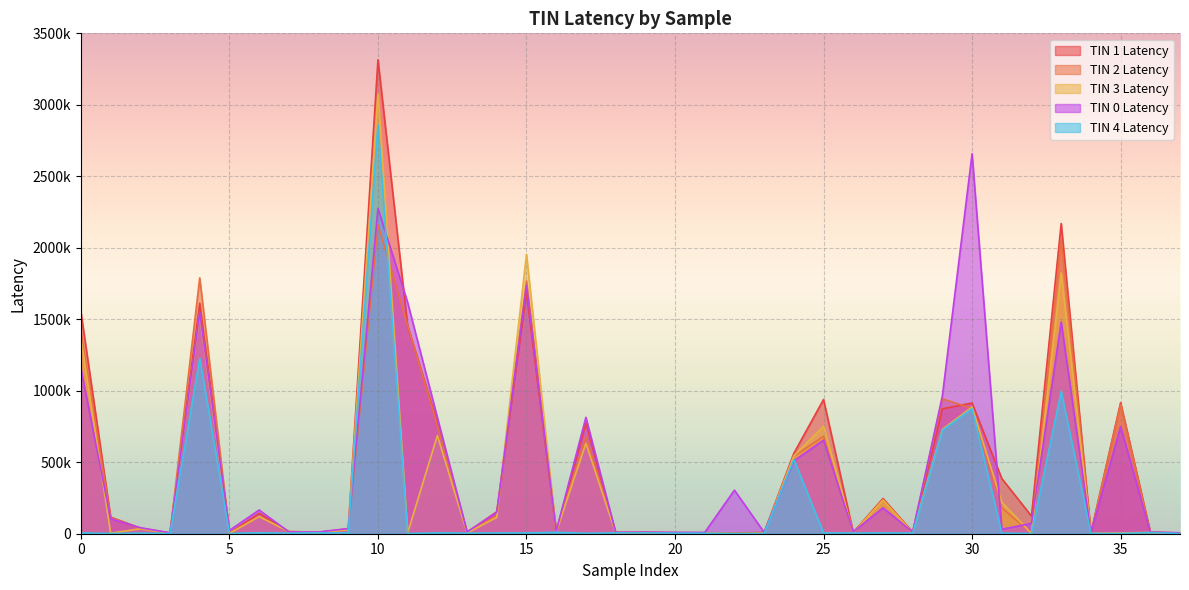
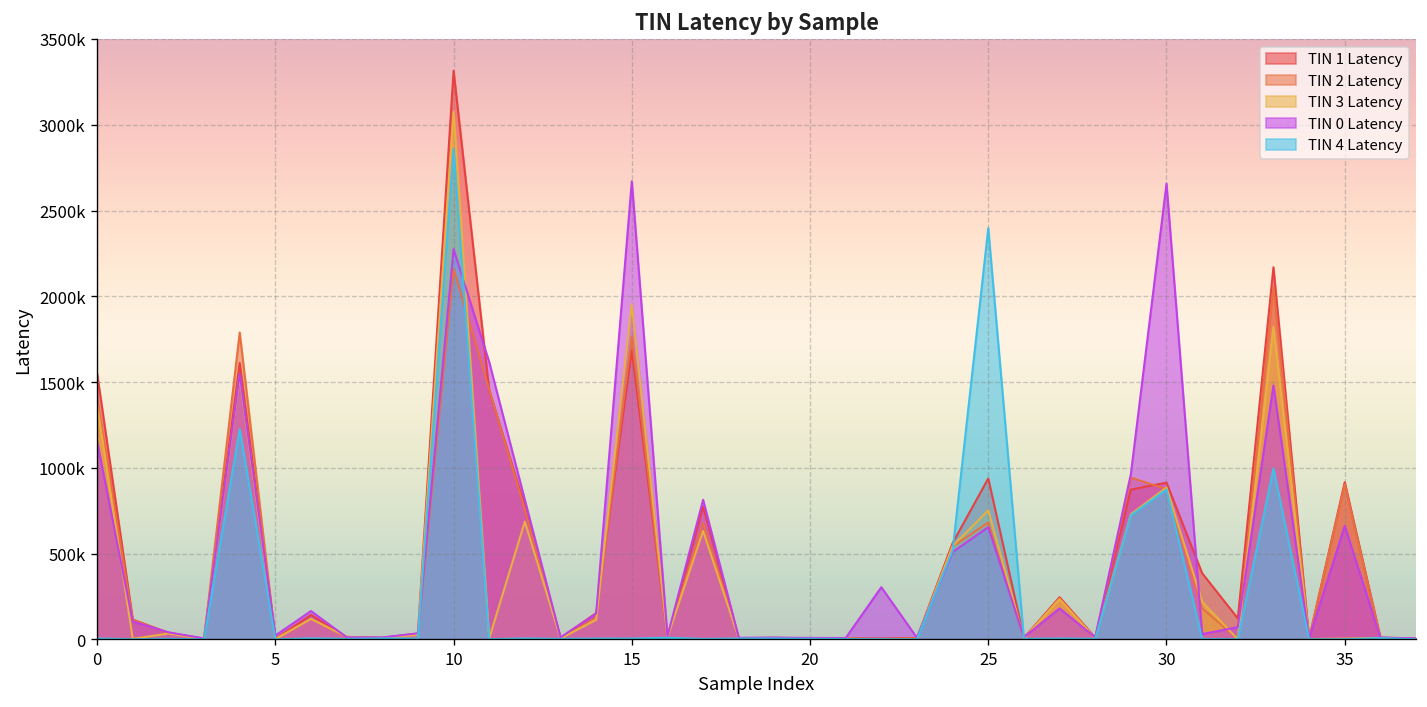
  {
    "TIN 0 Latency": {
      "0": 1150000,
      "5": 20000,
      "10": 2280000,
-     "15": 1740000,
+     "15": 2670000,
      "25": 650000,
      "30": 2660000,
-     "35": 750000
+     "35": 660000
    },
    "TIN 4 Latency": {
      "0": 10000,
      "10": 2860000,
      "15": 10000,
-     "25": 10000
+     "25": 2400000
    }
  }
